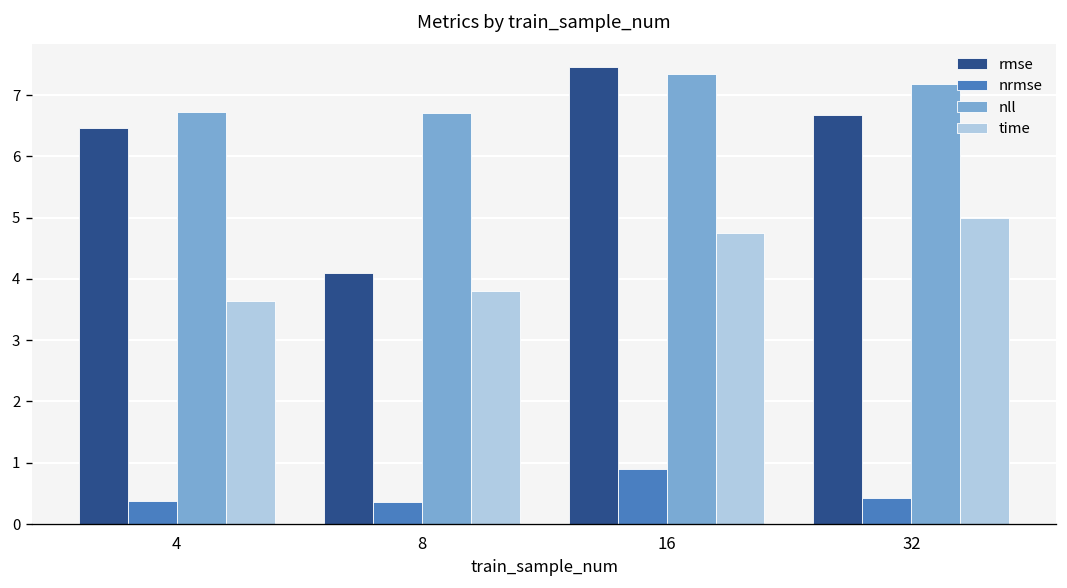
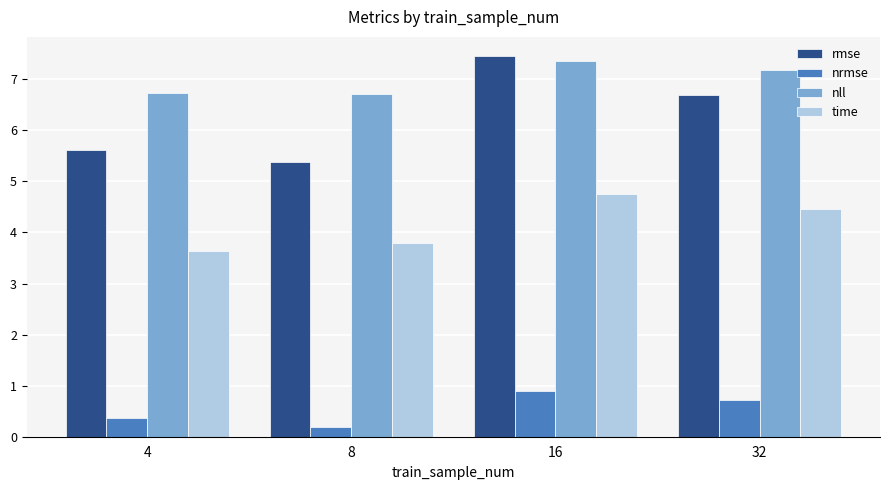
  {
    "rmse": {
-     "4": 6.5,
-     "8": 4.1,
+     "4": 5.6,
+     "8": 5.4,
      "16": 7.5,
      "32": 6.7
    },
    "nrmse": {
      "4": 0.4,
-     "8": 0.4,
+     "8": 0.2,
      "16": 0.9,
-     "32": 0.4
+     "32": 0.7
    },
    "nll": {
      "4": 6.7,
      "8": 6.7,
      "16": 7.4,
      "32": 7.2
    },
    "time": {
      "4": 3.6,
      "8": 3.8,
      "16": 4.7,
-     "32": 5.0
+     "32": 4.5
    }
  }
